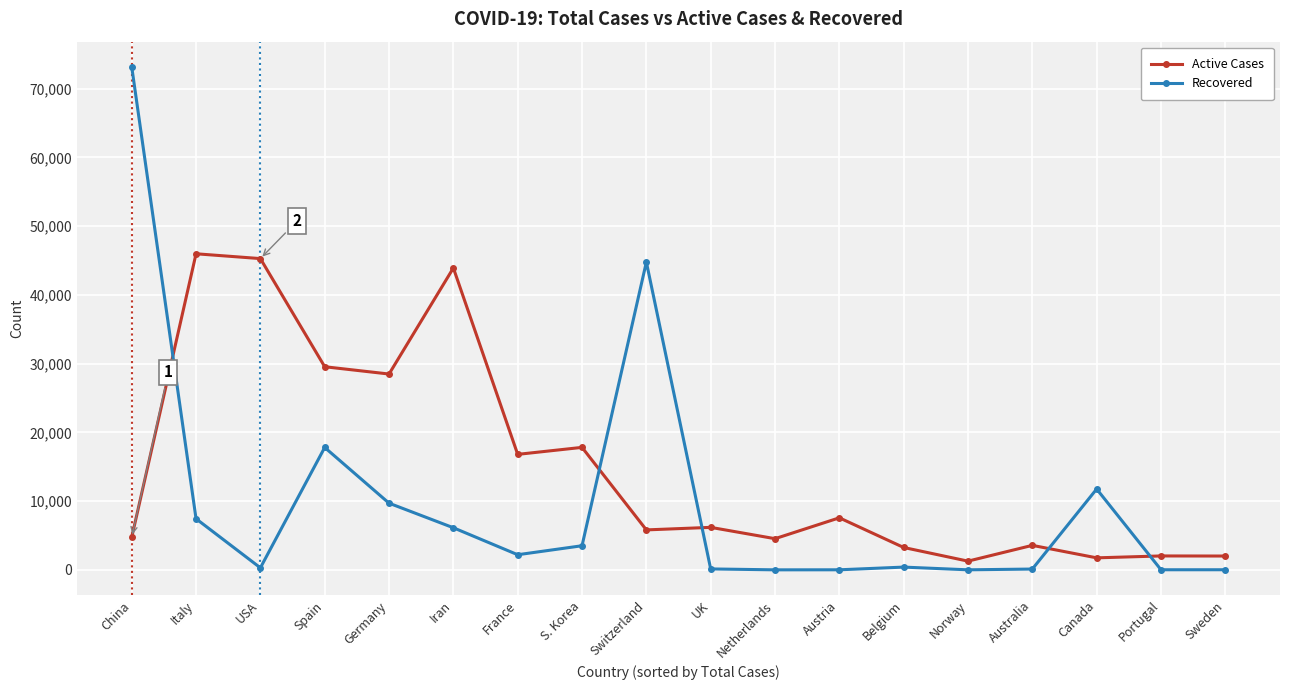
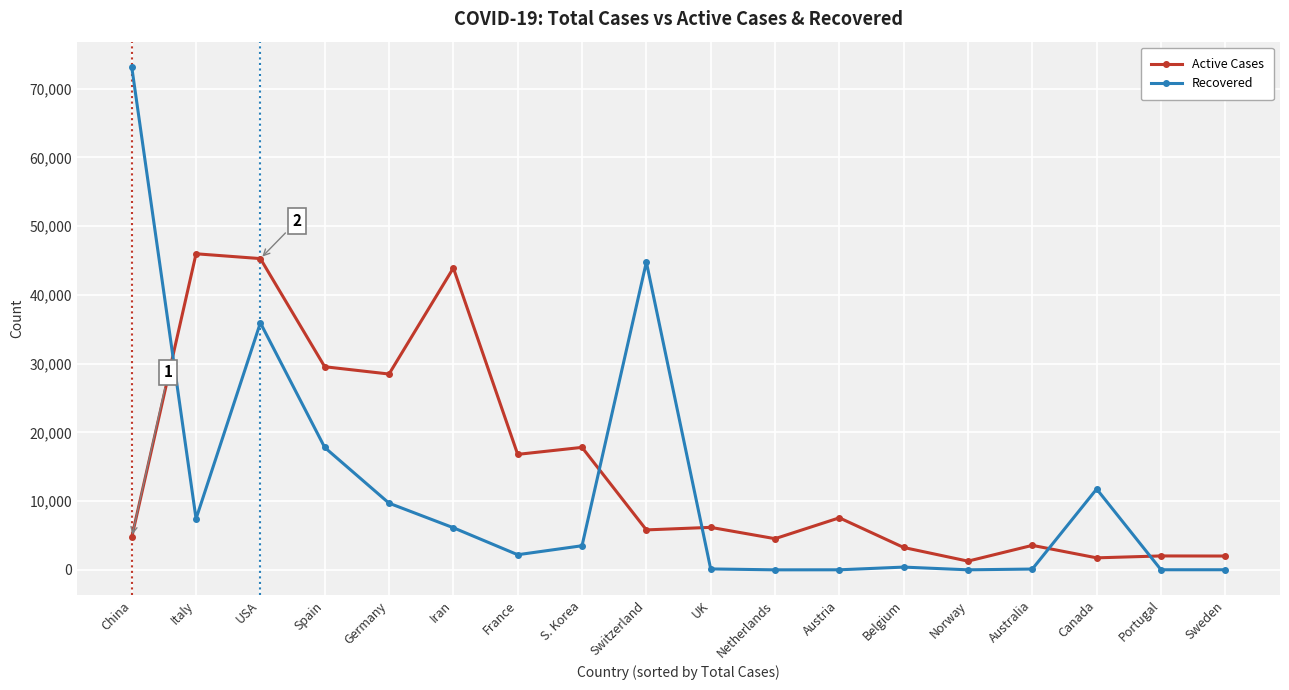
  {
    "Active Cases": {
      "Italy": "46,000",
      "Spain": "30,000",
      "Germany": "28,000",
      "Iran": "44,000",
      "France": "17,000",
      "S. Korea": "18,000",
      "Switzerland": "6,000",
      "UK": "6,000",
      "Netherlands": "5,000",
      "Austria": "8,000",
      "Belgium": "3,000",
      "Norway": "1,000",
      "Australia": "4,000",
      "Canada": "2,000",
      "Portugal": "2,000",
      "Sweden": "2,000"
    },
    "Recovered": {
      "China": "73,000",
      "Italy": "7,000",
-     "USA": "0",
+     "USA": "36,000",
      "Spain": "18,000",
      "Germany": "10,000",
      "Iran": "6,000",
      "France": "2,000",
      "S. Korea": "4,000",
      "Switzerland": "45,000",
      "UK": "0",
      "Netherlands": "0",
      "Austria": "0",
      "Belgium": "0",
      "Norway": "0",
      "Australia": "0",
      "Canada": "12,000",
      "Portugal": "0",
      "Sweden": "0"
    }
  }
